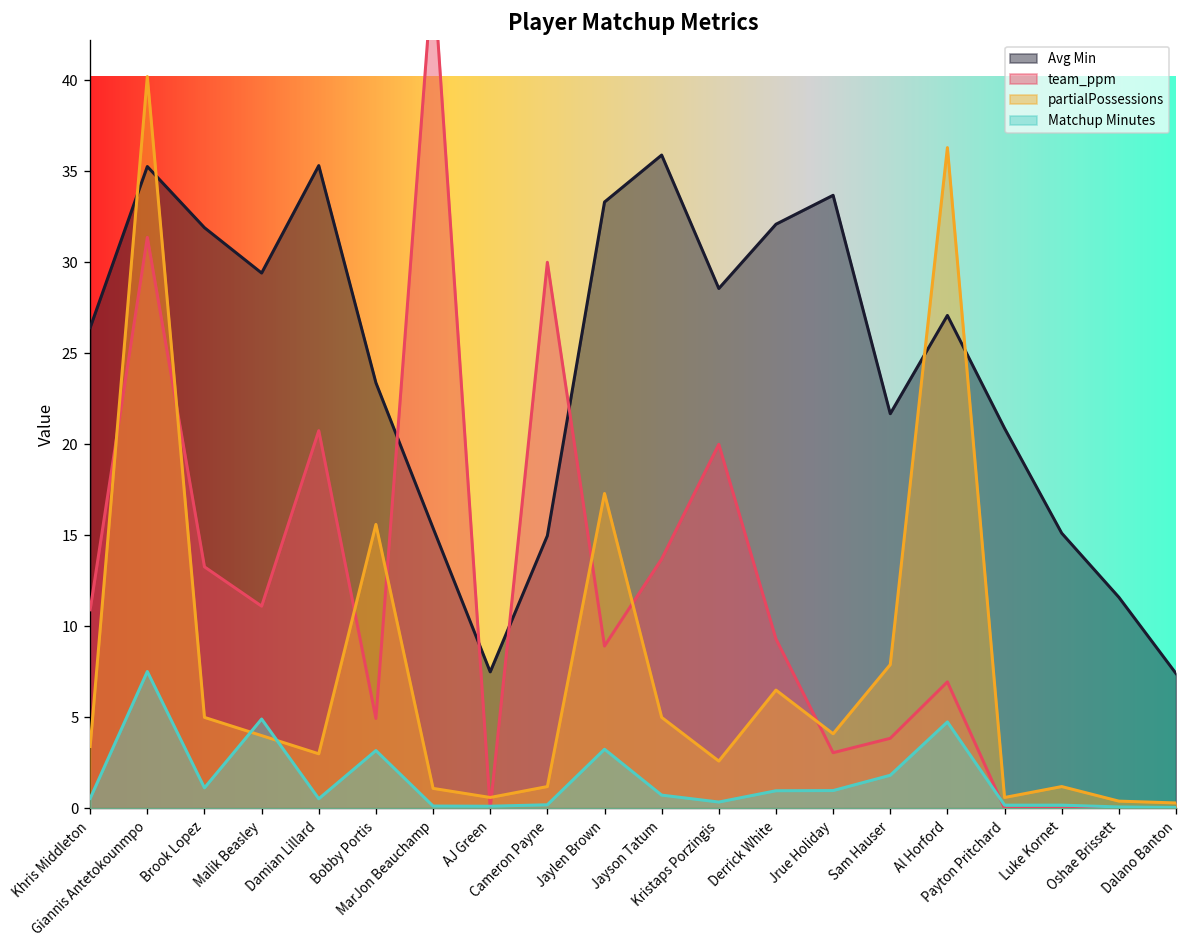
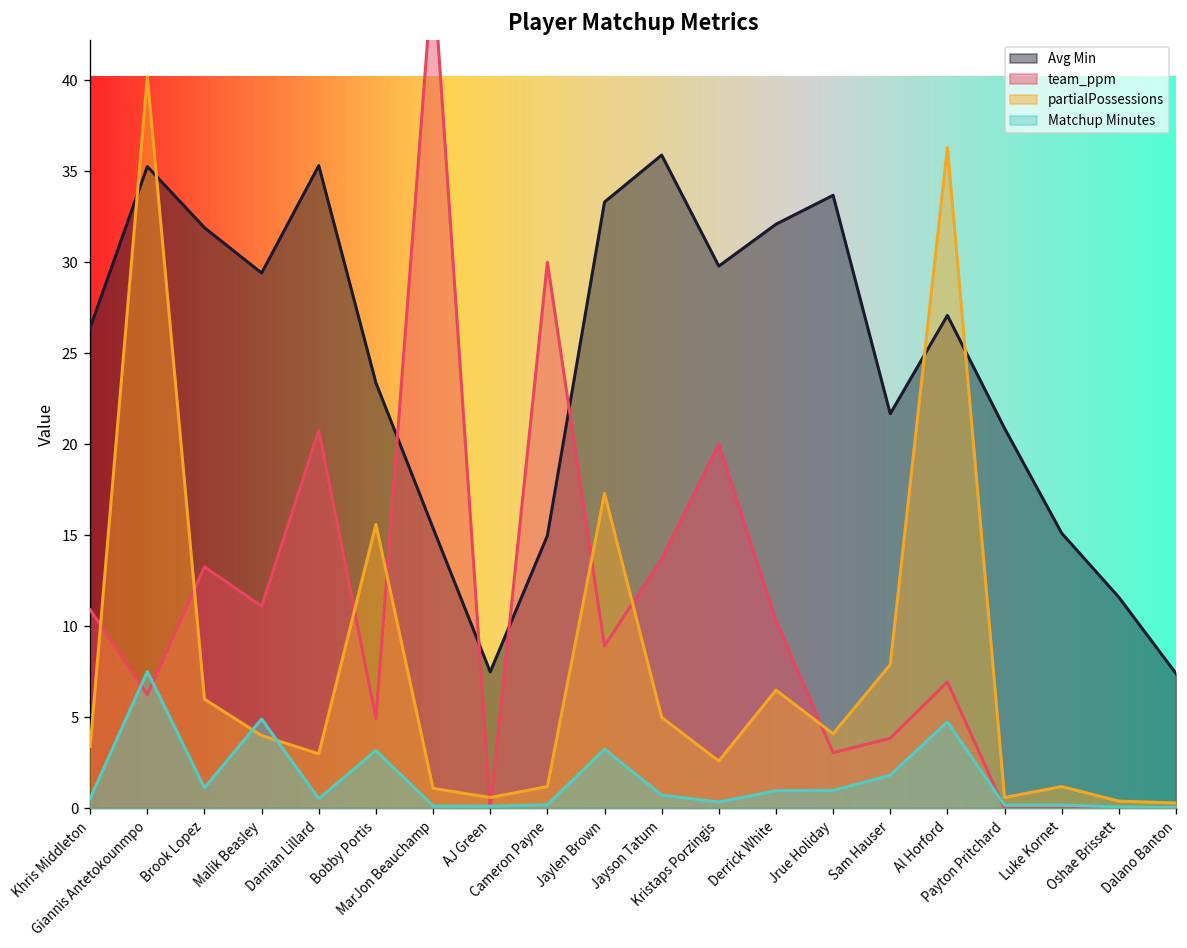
  {
    "Avg Min": {
      "Khris Middleton": 26.4,
      "Giannis Antetokounmpo": 35.3,
      "Brook Lopez": 31.9,
      "Malik Beasley": 29.4,
      "Damian Lillard": 35.3,
      "Bobby Portis": 23.4,
      "MarJon Beauchamp": 15.4,
      "AJ Green": 7.5,
      "Cameron Payne": 15.0,
      "Jaylen Brown": 33.3,
      "Jayson Tatum": 35.9,
-     "Kristaps Porzingis": 28.6,
+     "Kristaps Porzingis": 29.8,
      "Derrick White": 32.1,
      "Jrue Holiday": 33.7,
      "Sam Hauser": 21.7,
      "Al Horford": 27.1,
      "Payton Pritchard": 20.9,
      "Luke Kornet": 15.1,
      "Oshae Brissett": 11.6,
      "Dalano Banton": 7.4
    },
    "team_ppm": {
      "Khris Middleton": 10.9,
-     "Giannis Antetokounmpo": 31.4,
+     "Giannis Antetokounmpo": 6.3,
      "Brook Lopez": 13.3,
      "Malik Beasley": 11.1,
      "Damian Lillard": 20.8,
      "Bobby Portis": 4.9,
      "Cameron Payne": 30.0,
      "Jaylen Brown": 8.9,
      "Jayson Tatum": 13.7,
      "Kristaps Porzingis": 20.0,
-     "Derrick White": 9.3,
+     "Derrick White": 10.3,
      "Jrue Holiday": 3.1,
      "Sam Hauser": 3.9,
      "Al Horford": 7.0,
      "Payton Pritchard": 0.0,
      "Luke Kornet": 0.0
    },
    "partialPossessions": {
      "Khris Middleton": 3.4,
      "Giannis Antetokounmpo": 40.2,
-     "Brook Lopez": 5,
+     "Brook Lopez": 6,
      "Malik Beasley": 4,
      "Damian Lillard": 3,
      "Bobby Portis": 15.6,
      "MarJon Beauchamp": 1,
      "AJ Green": 0.6,
      "Cameron Payne": 1.2,
      "Jaylen Brown": 17.3,
      "Jayson Tatum": 5,
      "Kristaps Porzingis": 2.6,
      "Derrick White": 6.5,
      "Jrue Holiday": 4,
      "Sam Hauser": 8,
      "Al Horford": 36.3,
      "Payton Pritchard": 0.6,
      "Luke Kornet": 1.2,
      "Oshae Brissett": 0.4,
      "Dalano Banton": 0.3
    },
    "Matchup Minutes": {
      "Khris Middleton": 0.6,
      "Giannis Antetokounmpo": 7.5,
      "Brook Lopez": 1.1,
      "Malik Beasley": 4.9,
      "Damian Lillard": 0.5,
      "Bobby Portis": 3.2,
      "MarJon Beauchamp": 0.1,
      "Cameron Payne": 0.2,
      "Jaylen Brown": 3.3,
      "Jayson Tatum": 0.7,
      "Kristaps Porzingis": 0.4,
      "Derrick White": 1.0,
      "Jrue Holiday": 1.0,
      "Sam Hauser": 1.8,
      "Al Horford": 4.8,
      "Payton Pritchard": 0.2,
      "Luke Kornet": 0.2
    }
  }
